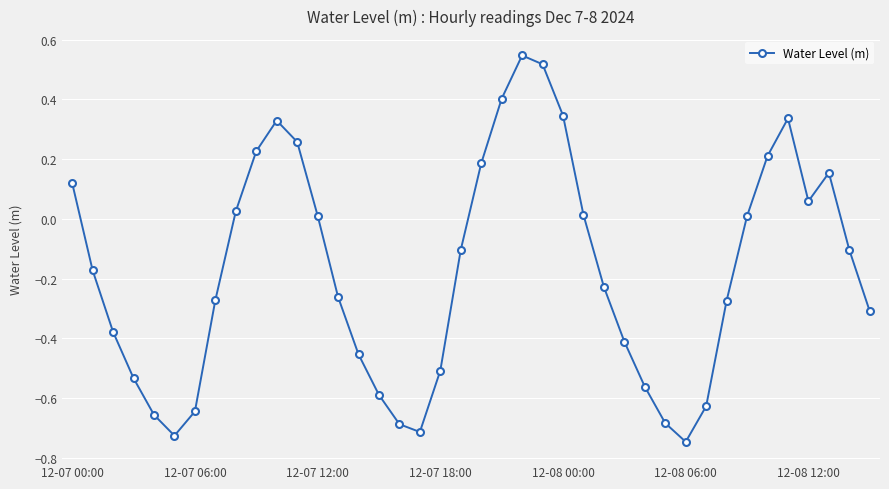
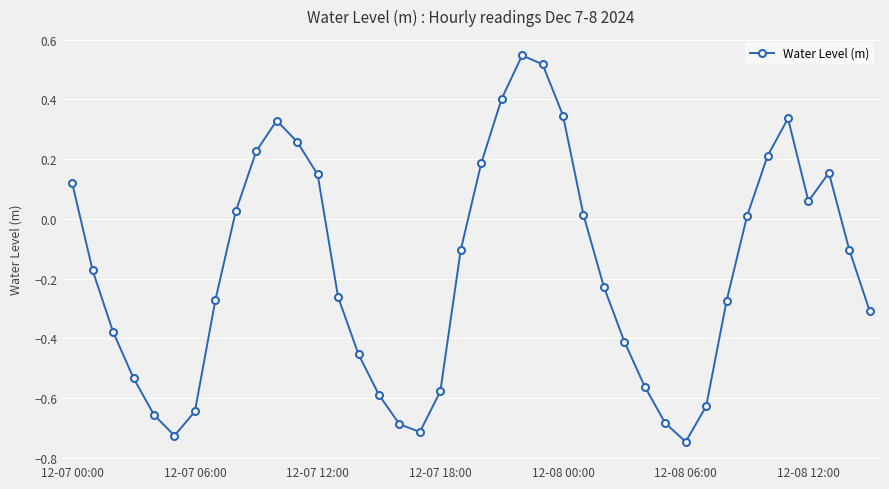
  {
    "12-07 00:00": 0.12,
    "12-07 06:00": -0.64,
-   "12-07 12:00": 0.01,
-   "12-07 18:00": -0.51,
+   "12-07 12:00": 0.15,
+   "12-07 18:00": -0.58,
    "12-08 00:00": 0.35,
    "12-08 06:00": -0.75,
    "12-08 12:00": 0.06
  }
